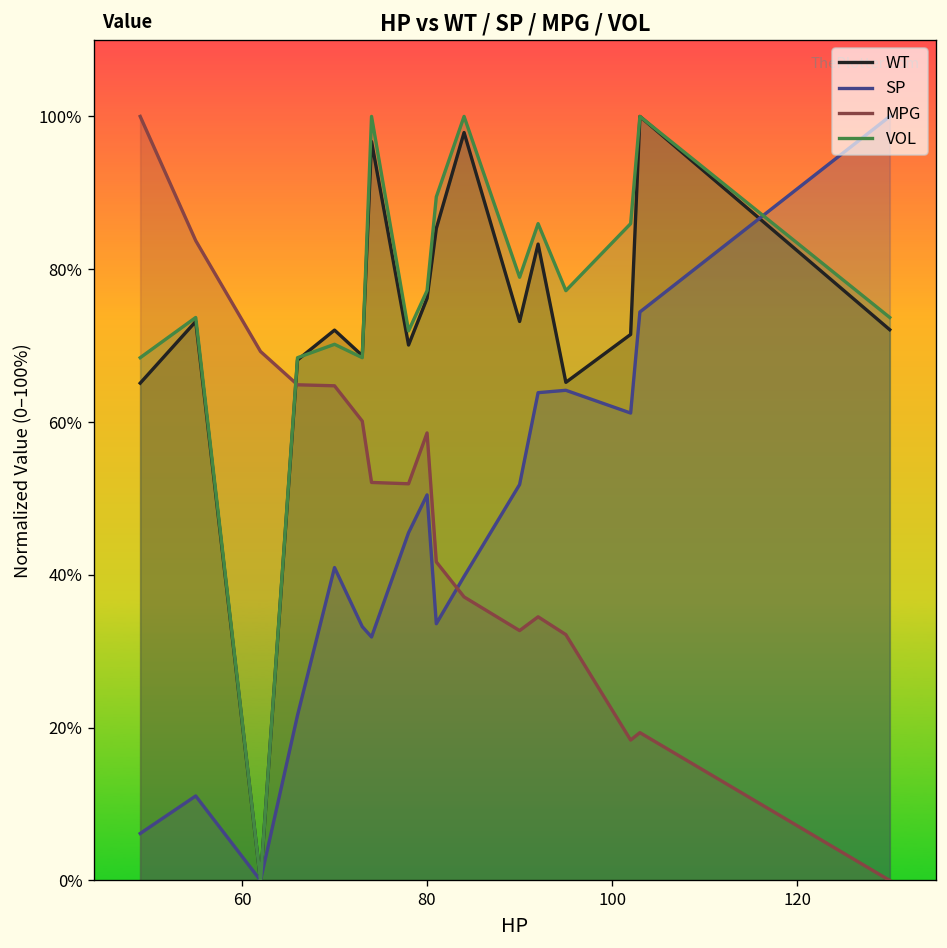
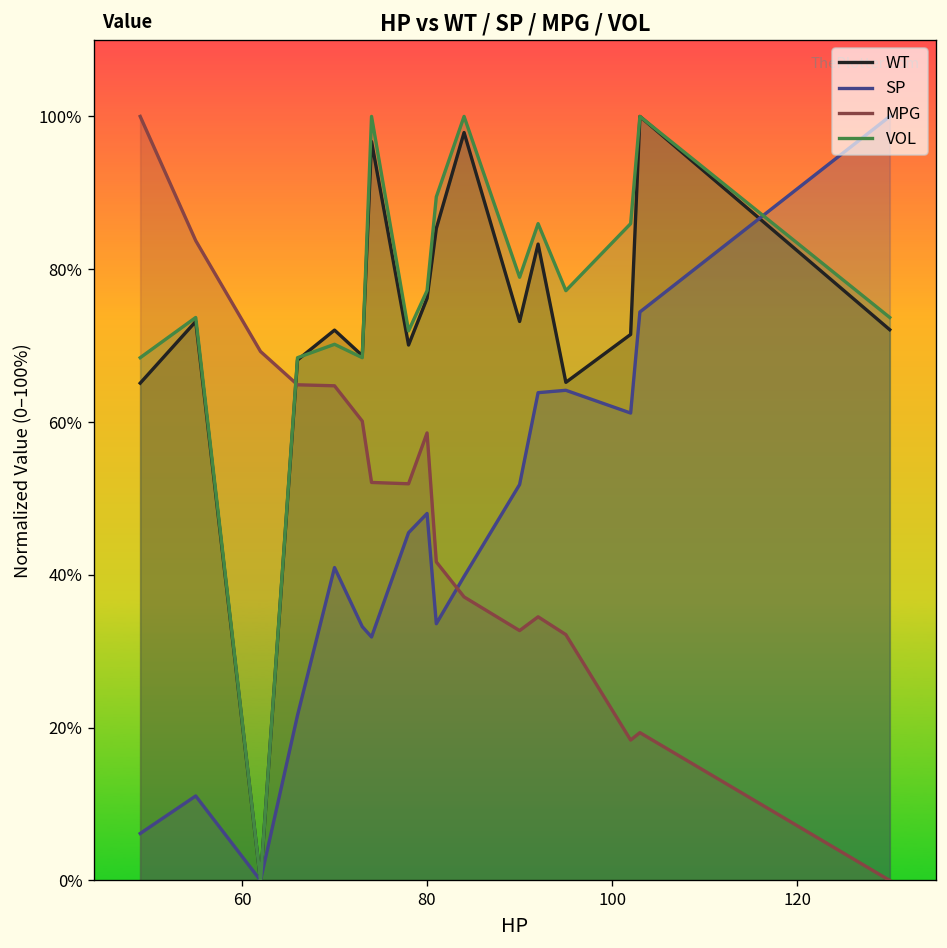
  {
    "WT": {
      "80": "76%"
    },
    "SP": {
-     "80": "50%"
+     "80": "48%"
    },
    "MPG": {
      "80": "59%"
    },
    "VOL": {
      "80": "77%"
    }
  }
